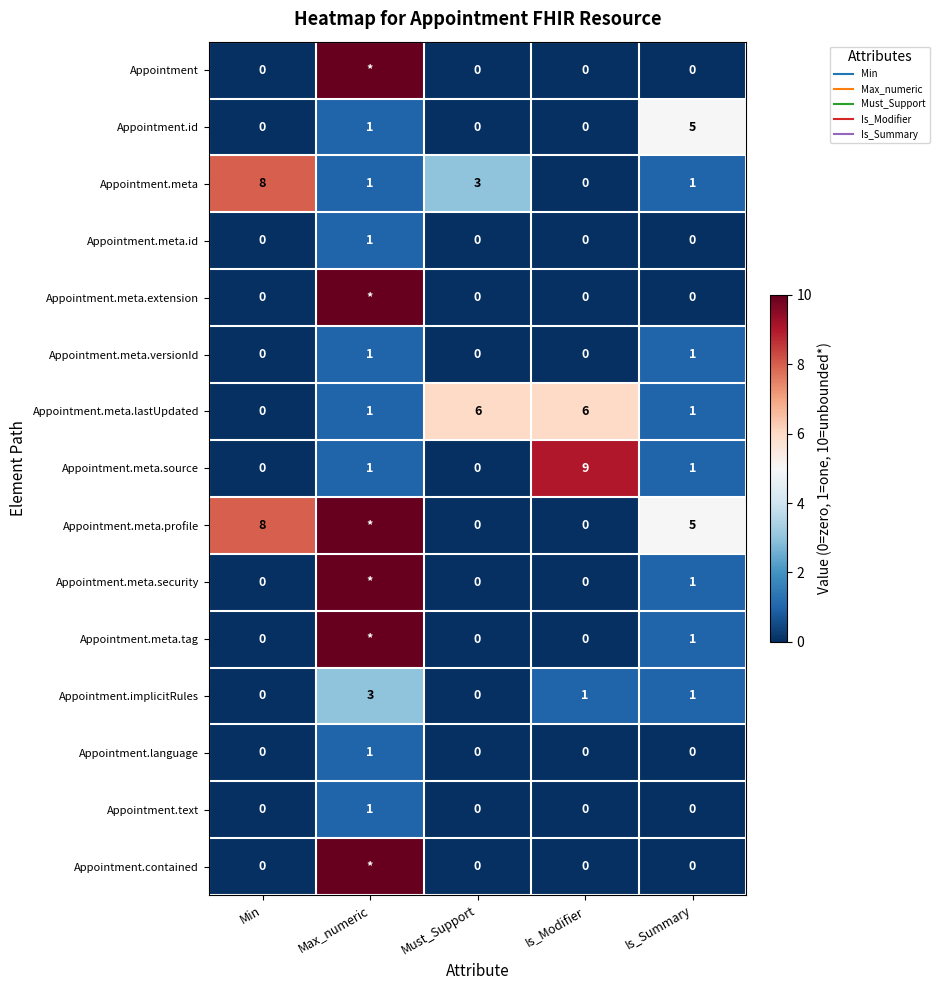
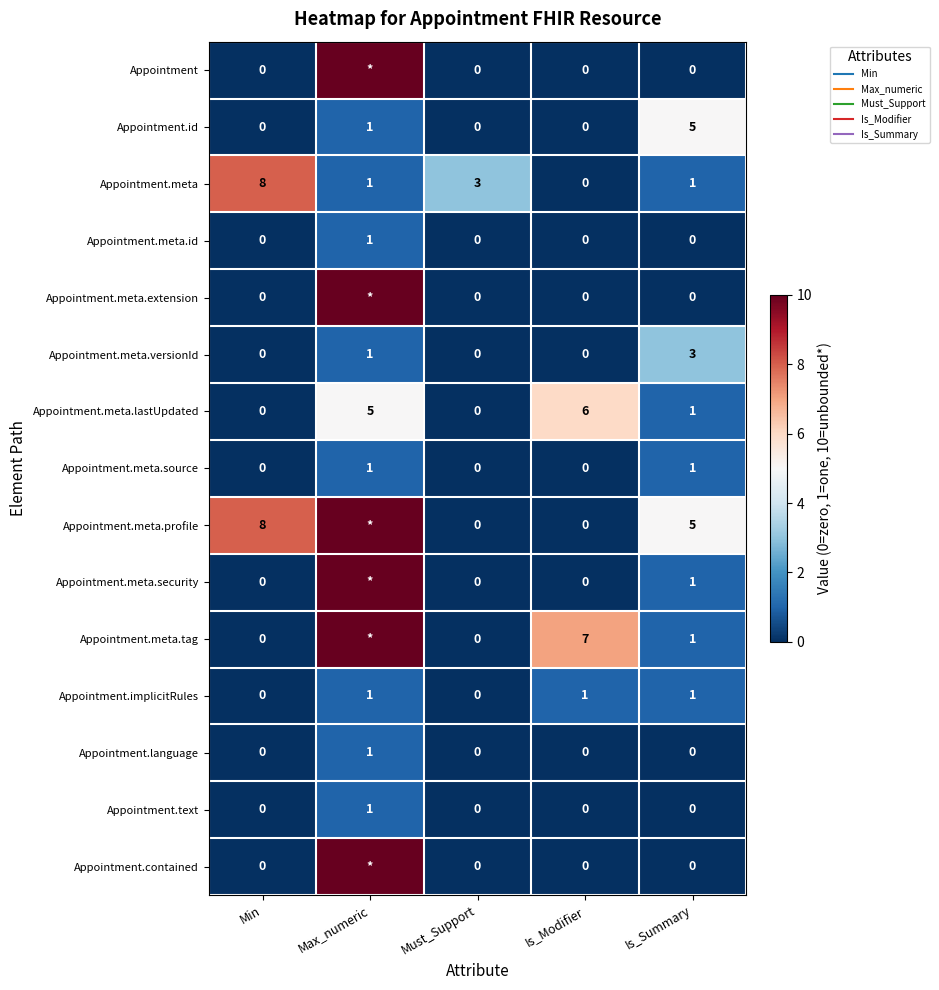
  {
    "Appointment": {
      "Min": 0,
      "Must_Support": 0,
      "Is_Modifier": 0,
      "Is_Summary": 0
    },
    "Appointment.id": {
      "Min": 0,
      "Max_numeric": 1,
      "Must_Support": 0,
      "Is_Modifier": 0,
      "Is_Summary": 5
    },
    "Appointment.meta": {
      "Min": 8,
      "Max_numeric": 1,
      "Must_Support": 3,
      "Is_Modifier": 0,
      "Is_Summary": 1
    },
    "Appointment.meta.id": {
      "Min": 0,
      "Max_numeric": 1,
      "Must_Support": 0,
      "Is_Modifier": 0,
      "Is_Summary": 0
    },
    "Appointment.meta.extension": {
      "Min": 0,
      "Must_Support": 0,
      "Is_Modifier": 0,
      "Is_Summary": 0
    },
    "Appointment.meta.versionId": {
      "Min": 0,
      "Max_numeric": 1,
      "Must_Support": 0,
      "Is_Modifier": 0,
-     "Is_Summary": 1
+     "Is_Summary": 3
    },
    "Appointment.meta.lastUpdated": {
      "Min": 0,
-     "Max_numeric": 1,
-     "Must_Support": 6,
+     "Max_numeric": 5,
+     "Must_Support": 0,
      "Is_Modifier": 6,
      "Is_Summary": 1
    },
    "Appointment.meta.source": {
      "Min": 0,
      "Max_numeric": 1,
      "Must_Support": 0,
-     "Is_Modifier": 9,
+     "Is_Modifier": 0,
      "Is_Summary": 1
    },
    "Appointment.meta.profile": {
      "Min": 8,
      "Must_Support": 0,
      "Is_Modifier": 0,
      "Is_Summary": 5
    },
    "Appointment.meta.security": {
      "Min": 0,
      "Must_Support": 0,
      "Is_Modifier": 0,
      "Is_Summary": 1
    },
    "Appointment.meta.tag": {
      "Min": 0,
      "Must_Support": 0,
-     "Is_Modifier": 0,
+     "Is_Modifier": 7,
      "Is_Summary": 1
    },
    "Appointment.implicitRules": {
      "Min": 0,
-     "Max_numeric": 3,
+     "Max_numeric": 1,
      "Must_Support": 0,
      "Is_Modifier": 1,
      "Is_Summary": 1
    },
    "Appointment.language": {
      "Min": 0,
      "Max_numeric": 1,
      "Must_Support": 0,
      "Is_Modifier": 0,
      "Is_Summary": 0
    },
    "Appointment.text": {
      "Min": 0,
      "Max_numeric": 1,
      "Must_Support": 0,
      "Is_Modifier": 0,
      "Is_Summary": 0
    },
    "Appointment.contained": {
      "Min": 0,
      "Must_Support": 0,
      "Is_Modifier": 0,
      "Is_Summary": 0
    }
  }
